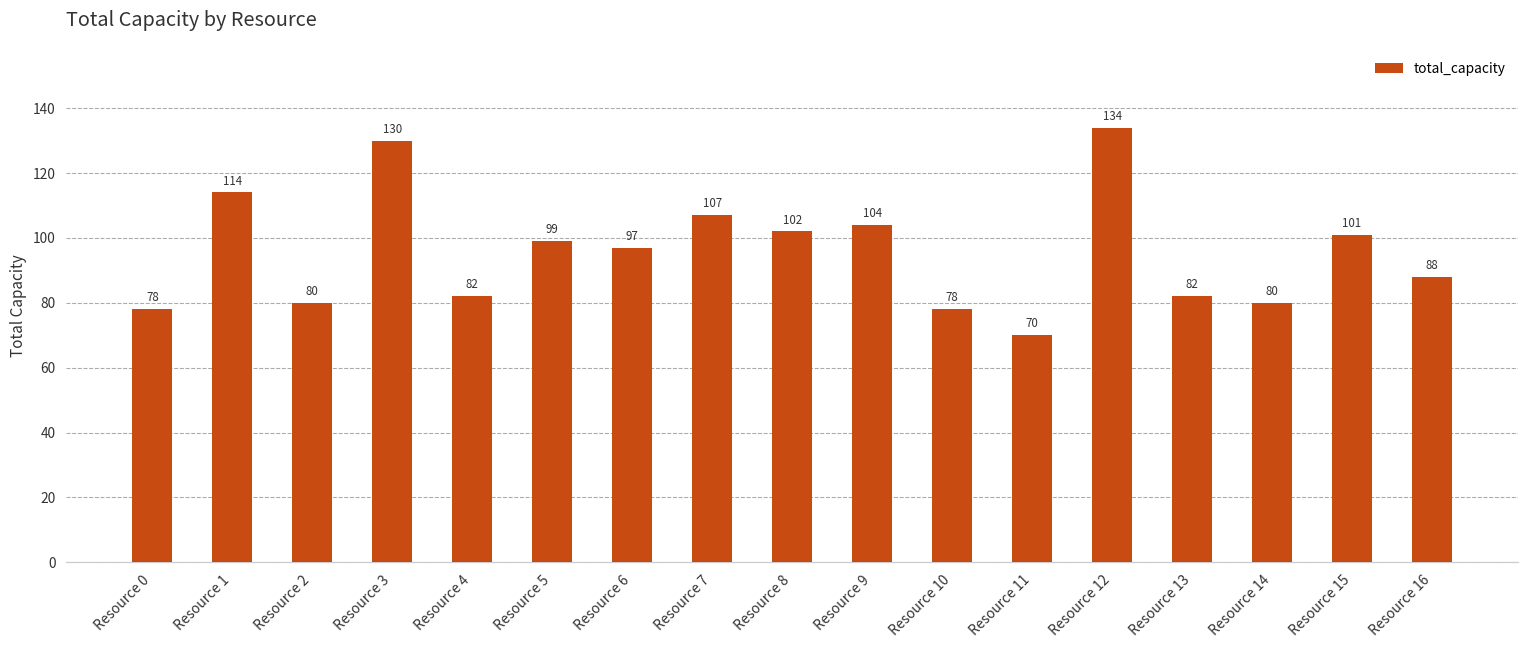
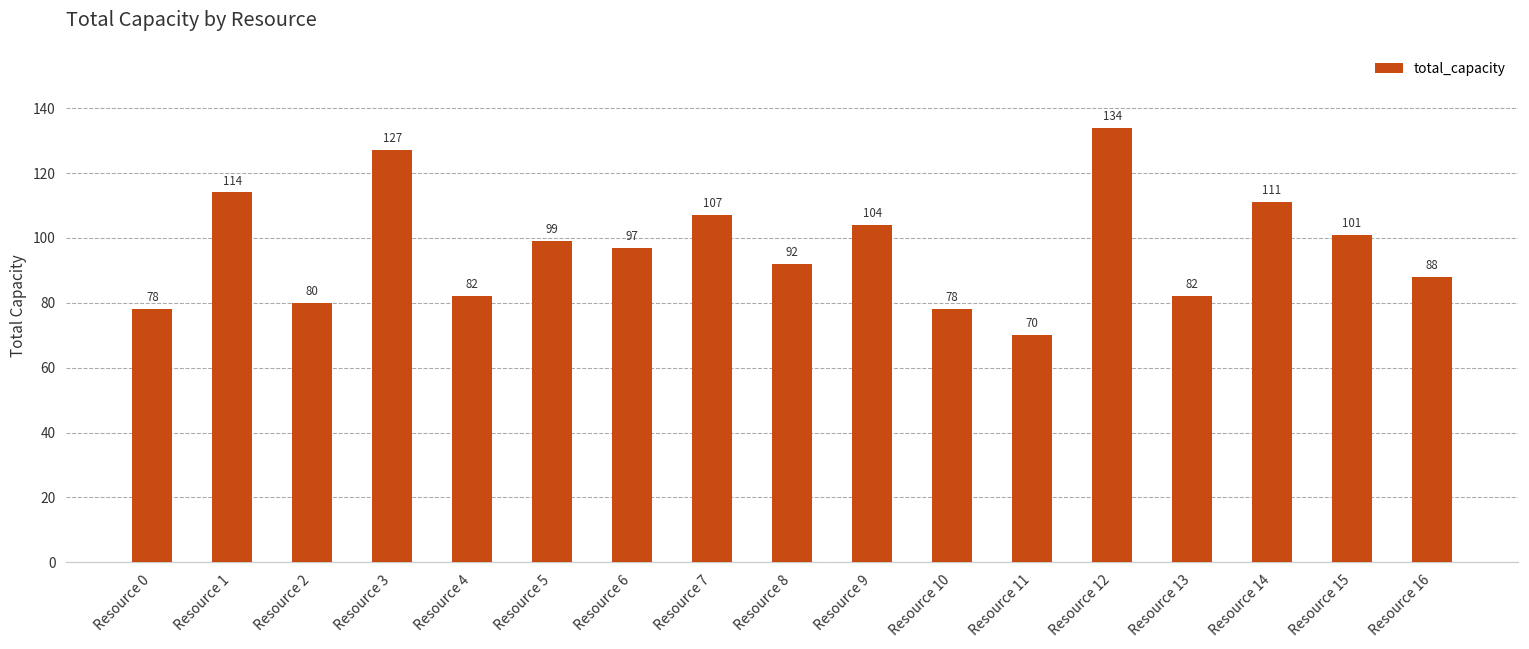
  {
    "Resource 0": 78,
    "Resource 1": 114,
    "Resource 2": 80,
-   "Resource 3": 130,
+   "Resource 3": 127,
    "Resource 4": 82,
    "Resource 5": 99,
    "Resource 6": 97,
    "Resource 7": 107,
-   "Resource 8": 102,
+   "Resource 8": 92,
    "Resource 9": 104,
    "Resource 10": 78,
    "Resource 11": 70,
    "Resource 12": 134,
    "Resource 13": 82,
-   "Resource 14": 80,
+   "Resource 14": 111,
    "Resource 15": 101,
    "Resource 16": 88
  }
